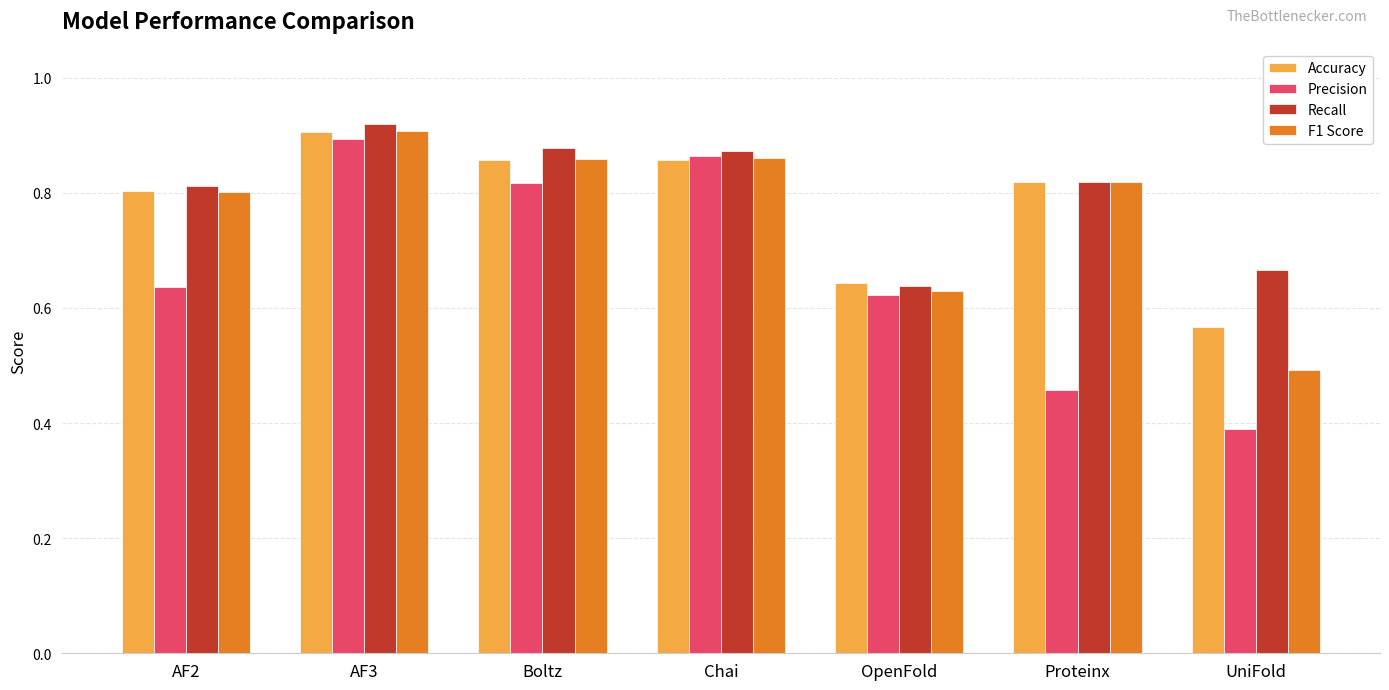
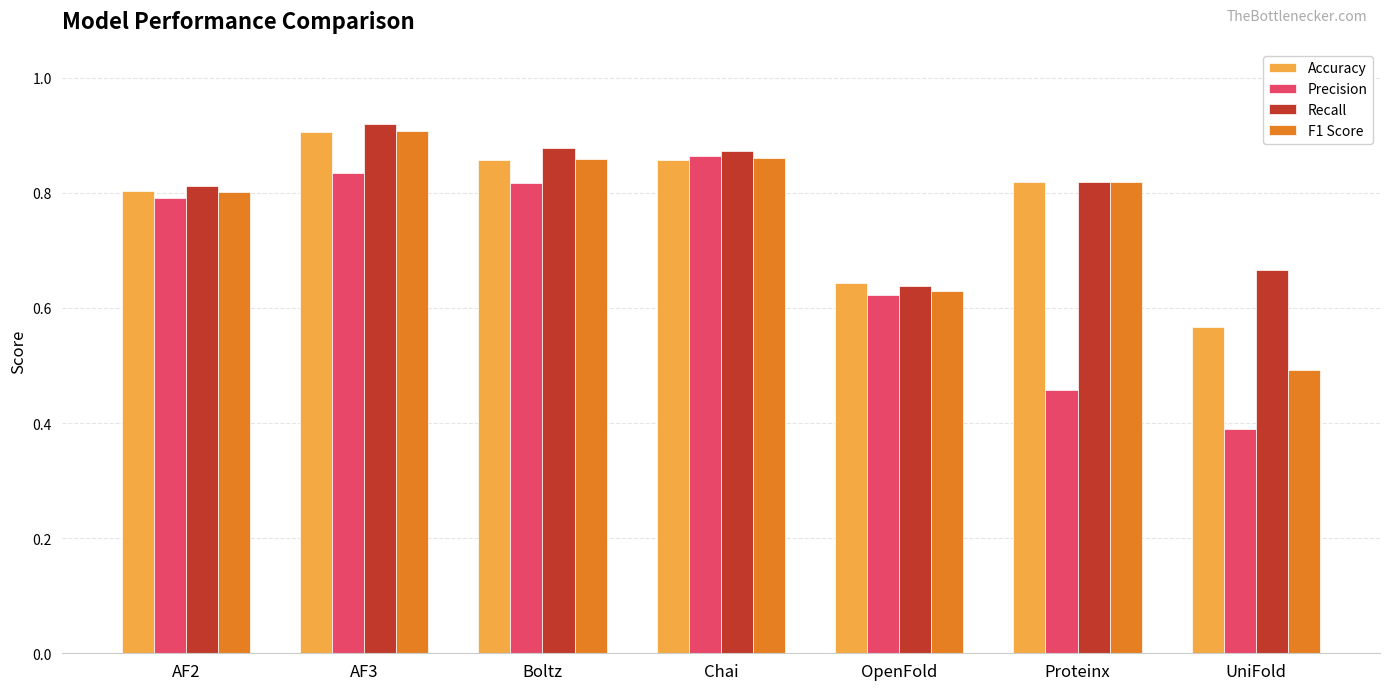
  {
    "Precision": {
-     "AF2": 0.64,
-     "AF3": 0.89,
+     "AF2": 0.79,
+     "AF3": 0.83,
      "Boltz": 0.82,
      "Chai": 0.86,
      "OpenFold": 0.62,
      "Proteinx": 0.46,
      "UniFold": 0.39
    },
    "Recall": {
      "AF2": 0.81,
      "AF3": 0.92,
      "Boltz": 0.88,
      "Chai": 0.87,
      "OpenFold": 0.64,
      "Proteinx": 0.82,
      "UniFold": 0.67
    }
  }
